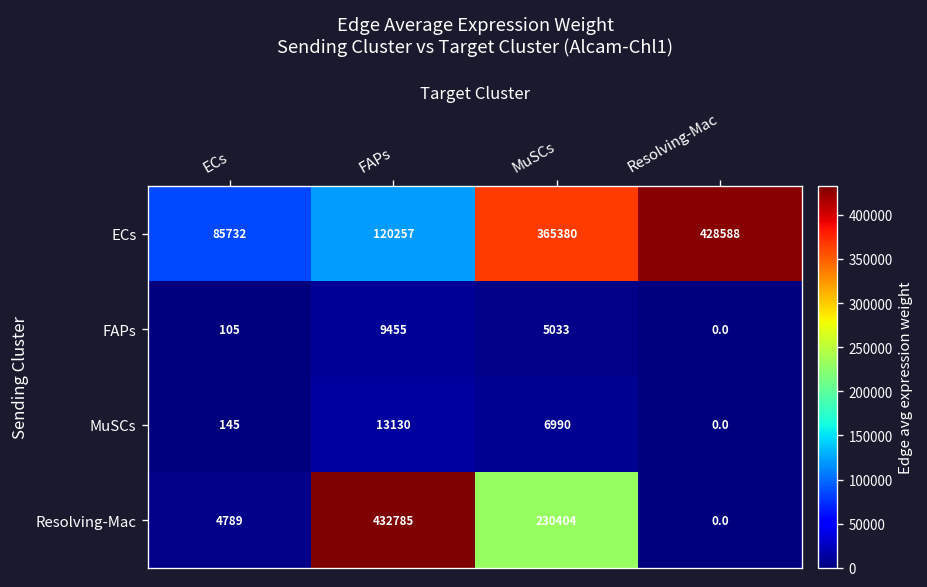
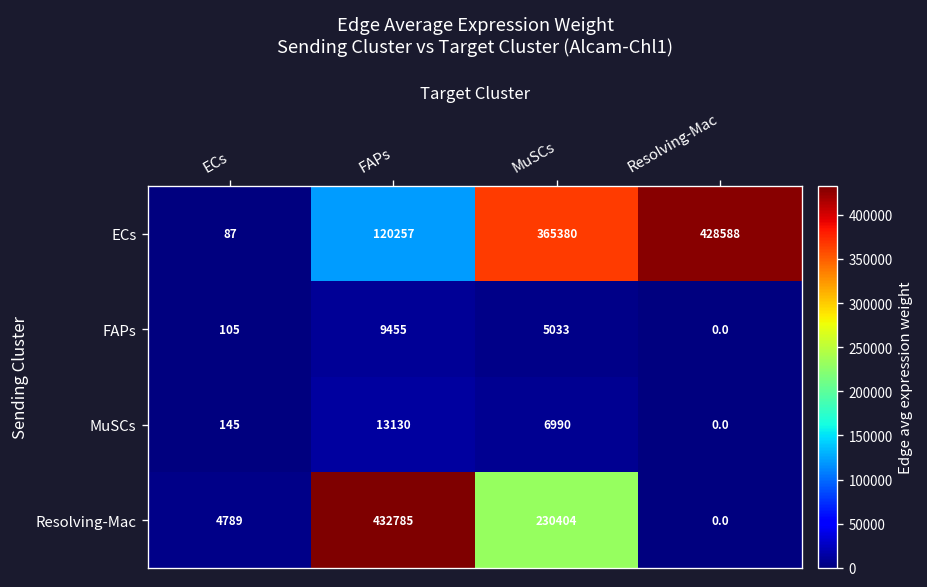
  {
    "ECs": {
-     "ECs": 85732,
+     "ECs": 87,
      "FAPs": 120257,
      "MuSCs": 365380,
      "Resolving-Mac": 428588
    },
    "FAPs": {
      "ECs": 105,
      "FAPs": 9455,
      "MuSCs": 5033,
      "Resolving-Mac": 0.0
    },
    "MuSCs": {
      "ECs": 145,
      "FAPs": 13130,
      "MuSCs": 6990,
      "Resolving-Mac": 0.0
    },
    "Resolving-Mac": {
      "ECs": 4789,
      "FAPs": 432785,
      "MuSCs": 230404,
      "Resolving-Mac": 0.0
    }
  }
